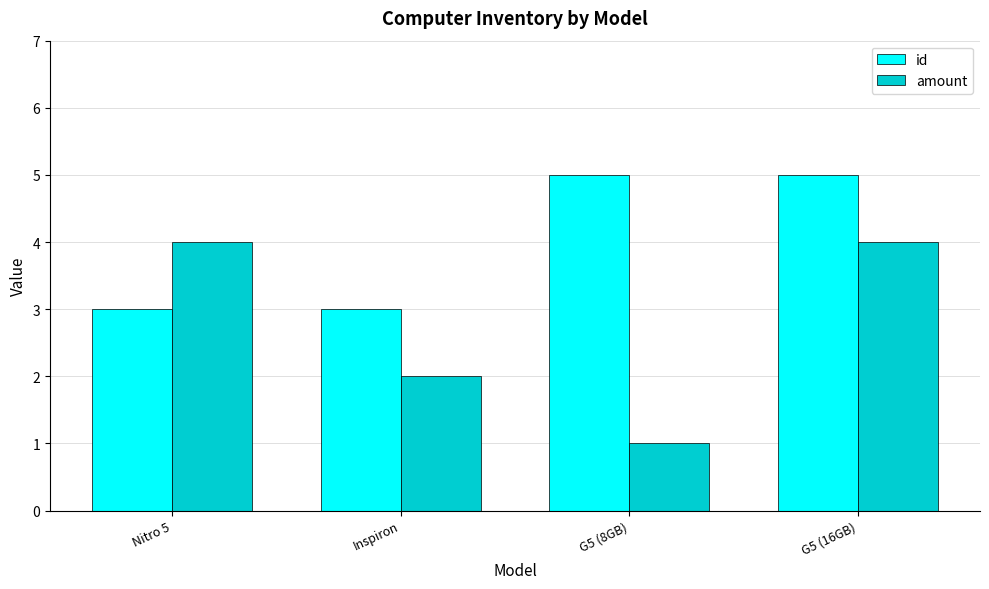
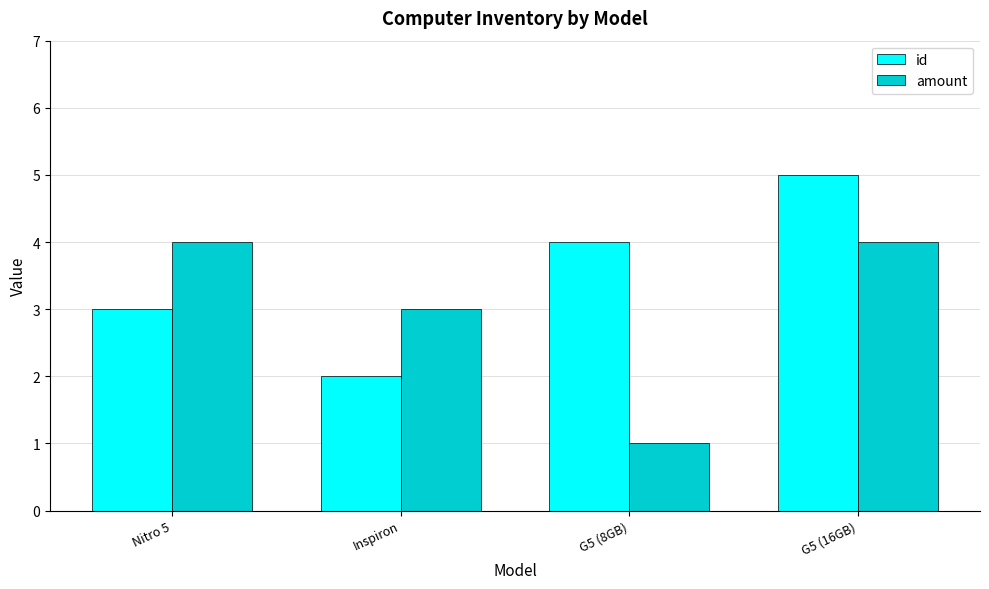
  {
    "id": {
      "Nitro 5": 3,
-     "Inspiron": 3,
-     "G5 (8GB)": 5,
+     "Inspiron": 2,
+     "G5 (8GB)": 4,
      "G5 (16GB)": 5
    },
    "amount": {
      "Nitro 5": 4,
-     "Inspiron": 2,
+     "Inspiron": 3,
      "G5 (8GB)": 1,
      "G5 (16GB)": 4
    }
  }
